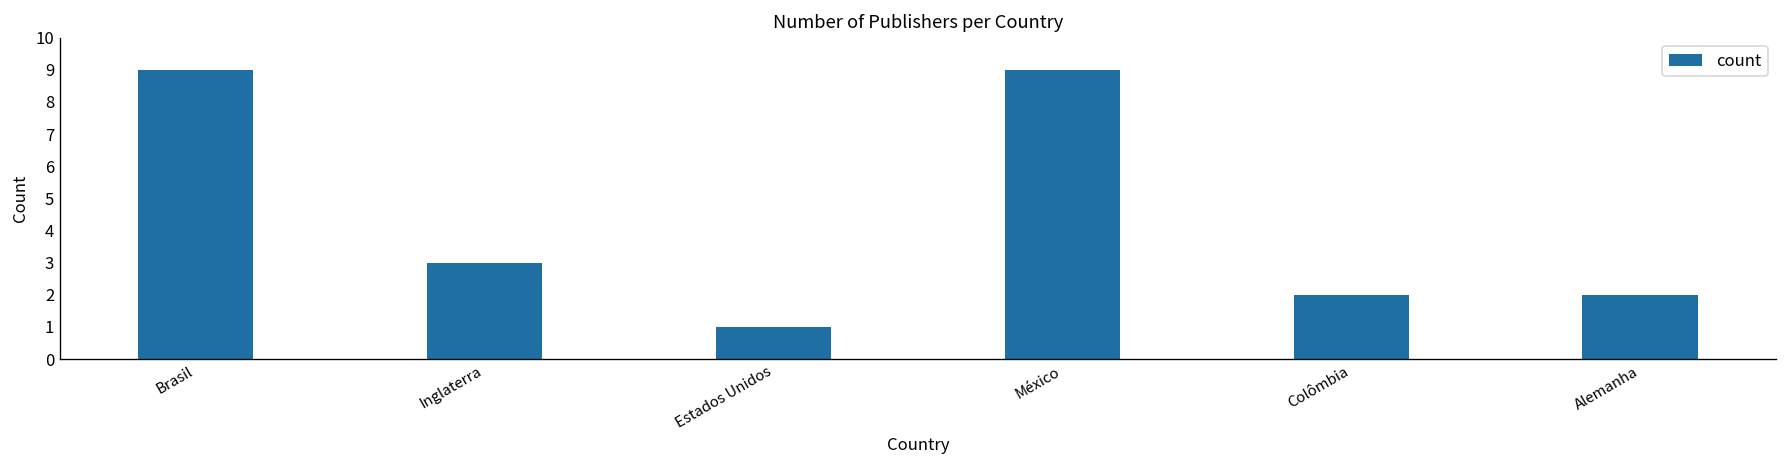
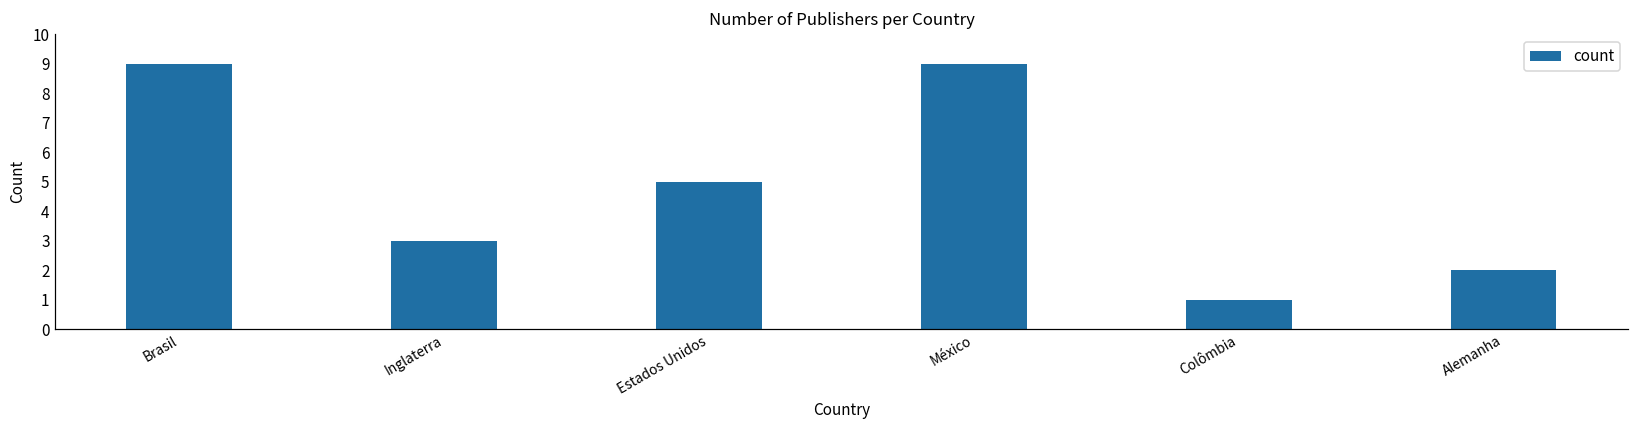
  {
    "Brasil": 9,
    "Inglaterra": 3,
-   "Estados Unidos": 1,
+   "Estados Unidos": 5,
    "México": 9,
-   "Colômbia": 2,
+   "Colômbia": 1,
    "Alemanha": 2
  }
